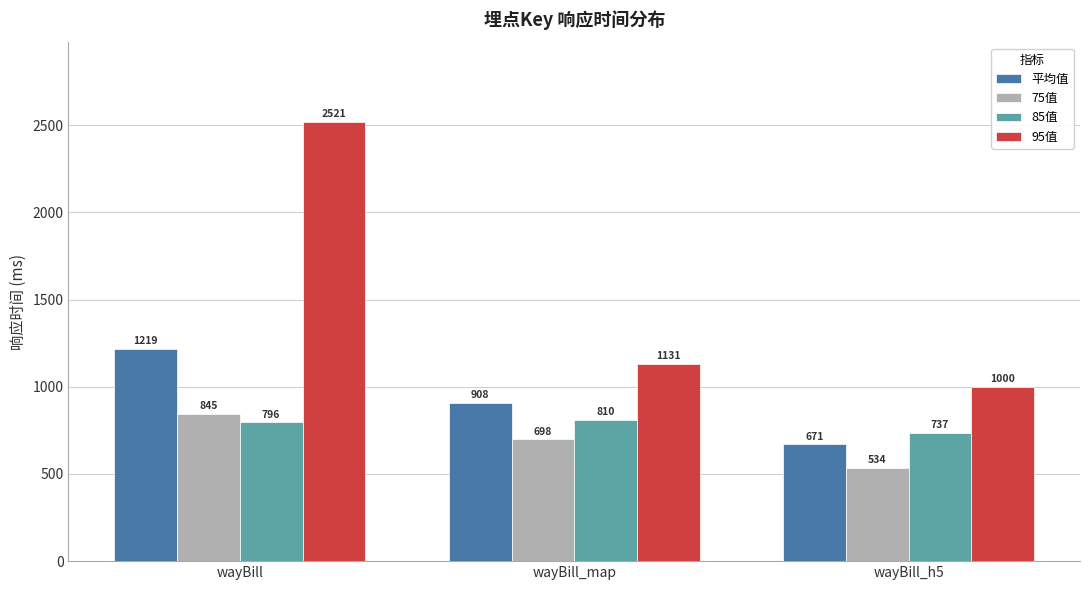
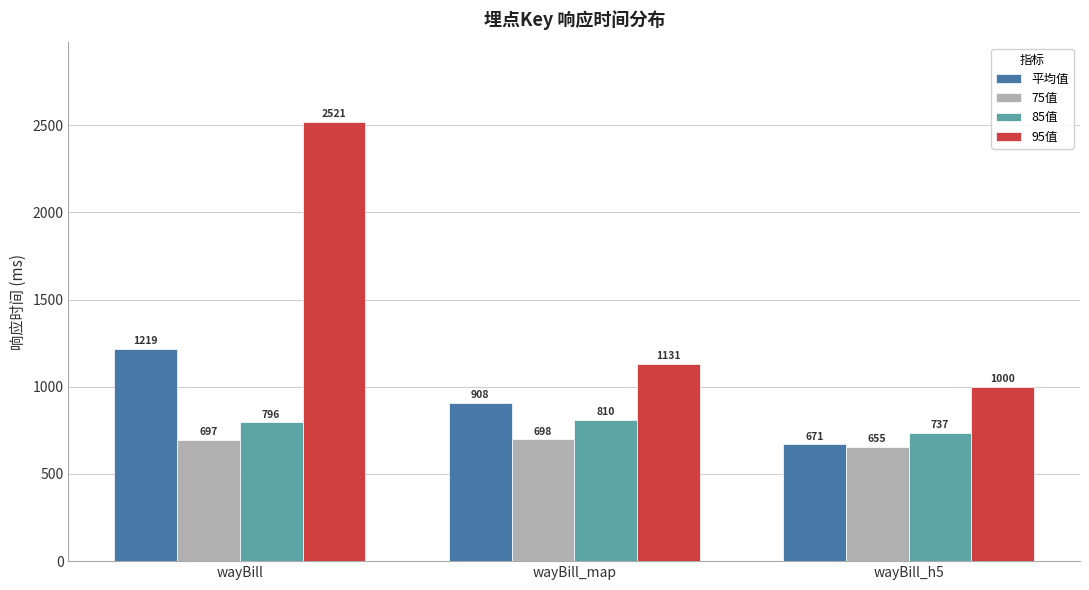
  {
    "75值": {
-     "wayBill": 845,
+     "wayBill": 697,
      "wayBill_map": 698,
-     "wayBill_h5": 534
+     "wayBill_h5": 655
    },
    "95值": {
      "wayBill": 2521,
      "wayBill_map": 1131,
      "wayBill_h5": 1000
    }
  }
